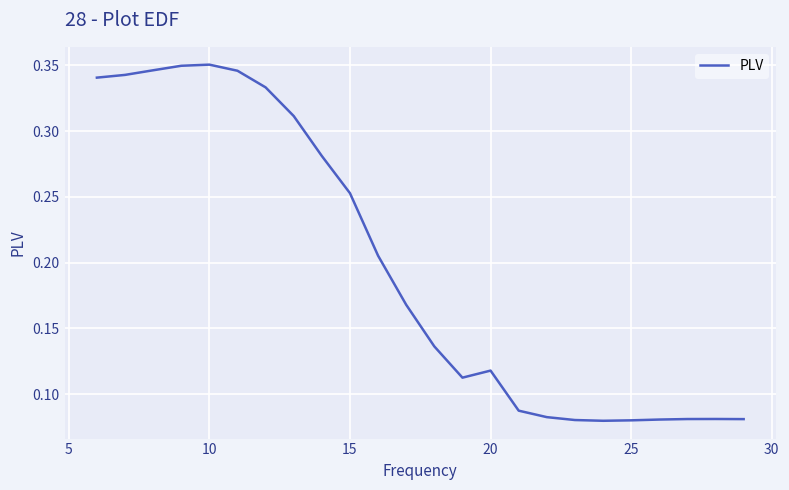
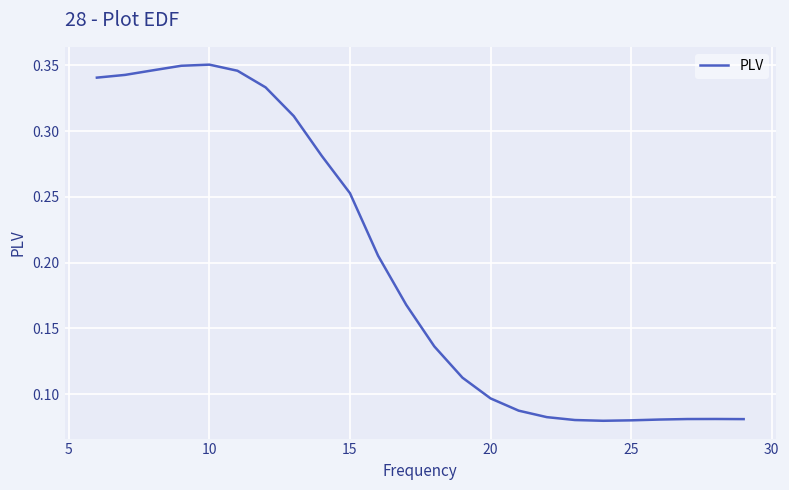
  {
    "10": 0.350,
    "15": 0.253,
-   "20": 0.118,
+   "20": 0.097,
    "25": 0.080
  }
